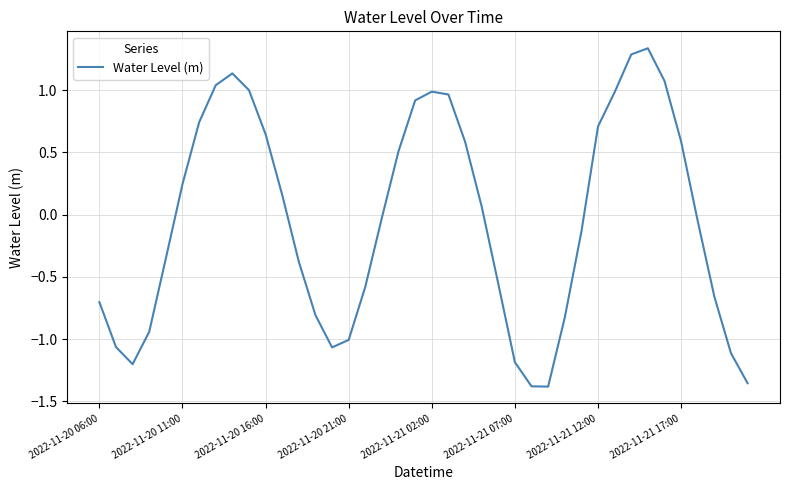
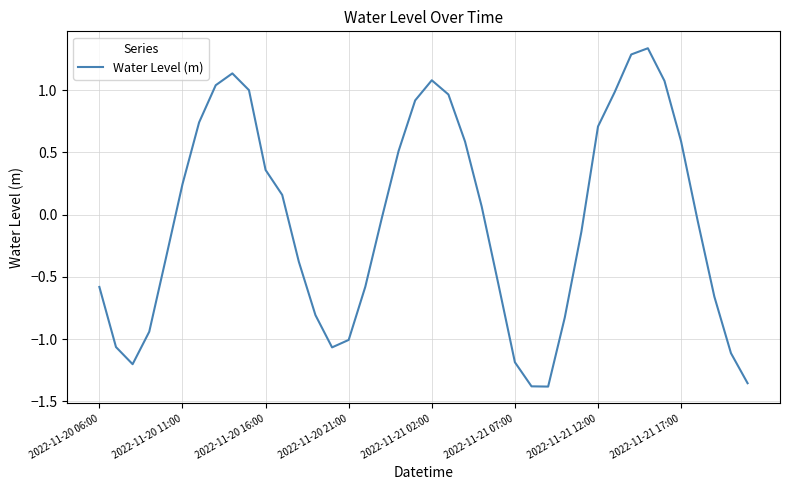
  {
-   "2022-11-20 06:00": -0.70,
+   "2022-11-20 06:00": -0.58,
    "2022-11-20 11:00": 0.24,
-   "2022-11-20 16:00": 0.65,
+   "2022-11-20 16:00": 0.36,
    "2022-11-20 21:00": -1.01,
-   "2022-11-21 02:00": 0.99,
+   "2022-11-21 02:00": 1.08,
    "2022-11-21 07:00": -1.19,
    "2022-11-21 12:00": 0.71,
    "2022-11-21 17:00": 0.59
  }
